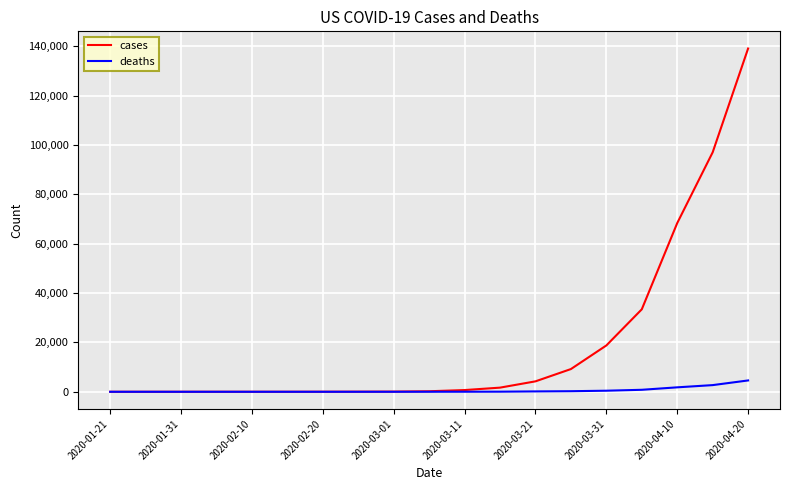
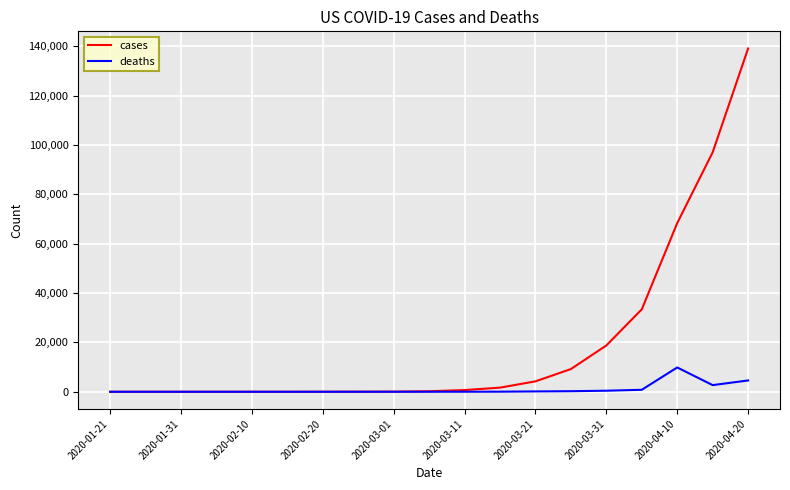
  {
    "cases": {
      "2020-03-21": "4,000",
      "2020-03-31": "19,000",
      "2020-04-10": "68,000",
      "2020-04-20": "139,000"
    },
    "deaths": {
      "2020-03-21": "0",
      "2020-03-31": "0",
-     "2020-04-10": "2,000",
+     "2020-04-10": "10,000",
      "2020-04-20": "5,000"
    }
  }
